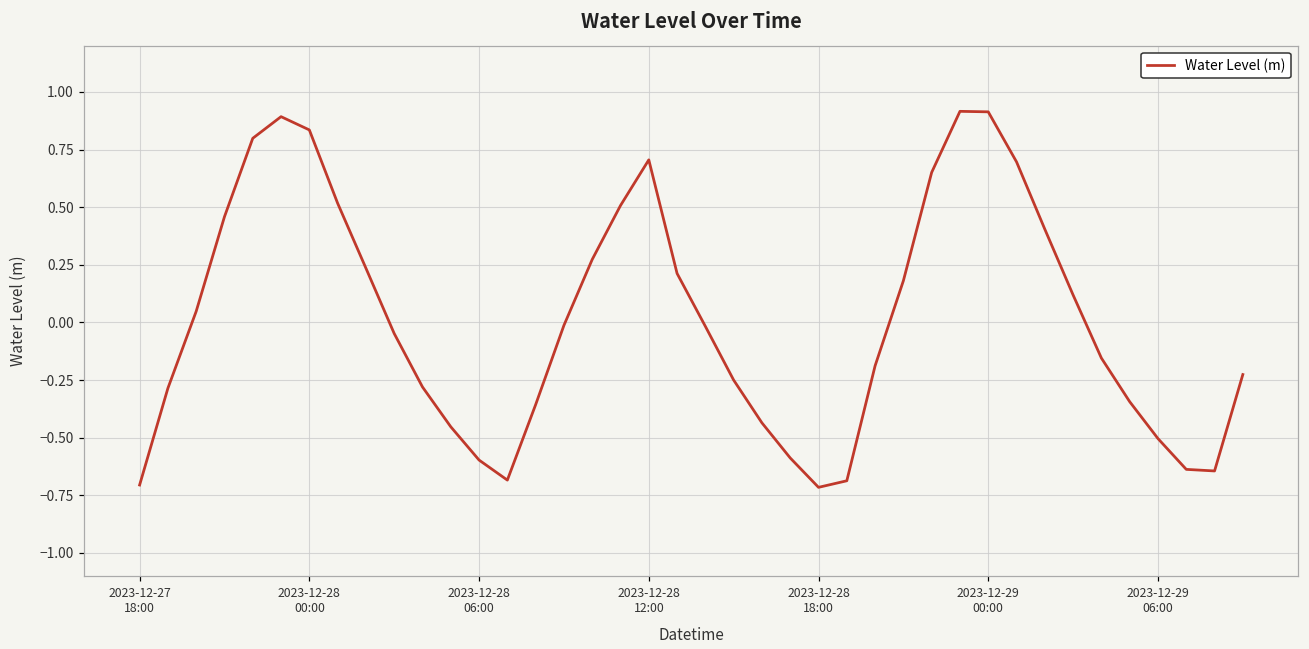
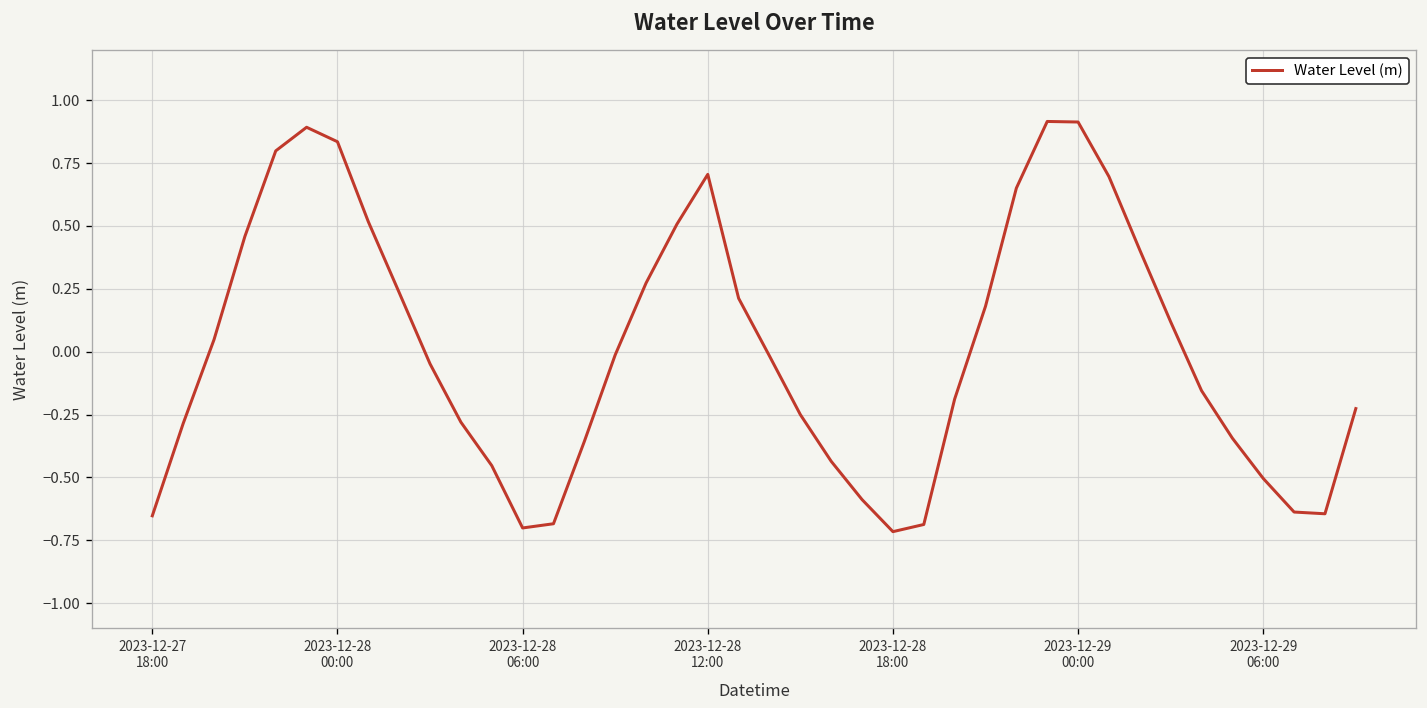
  {
-   "2023-12-27 18:00": -0.71,
+   "2023-12-27 18:00": -0.65,
    "2023-12-28 00:00": 0.84,
-   "2023-12-28 06:00": -0.60,
+   "2023-12-28 06:00": -0.70,
    "2023-12-28 12:00": 0.71,
    "2023-12-28 18:00": -0.72,
    "2023-12-29 00:00": 0.91,
    "2023-12-29 06:00": -0.50
  }
